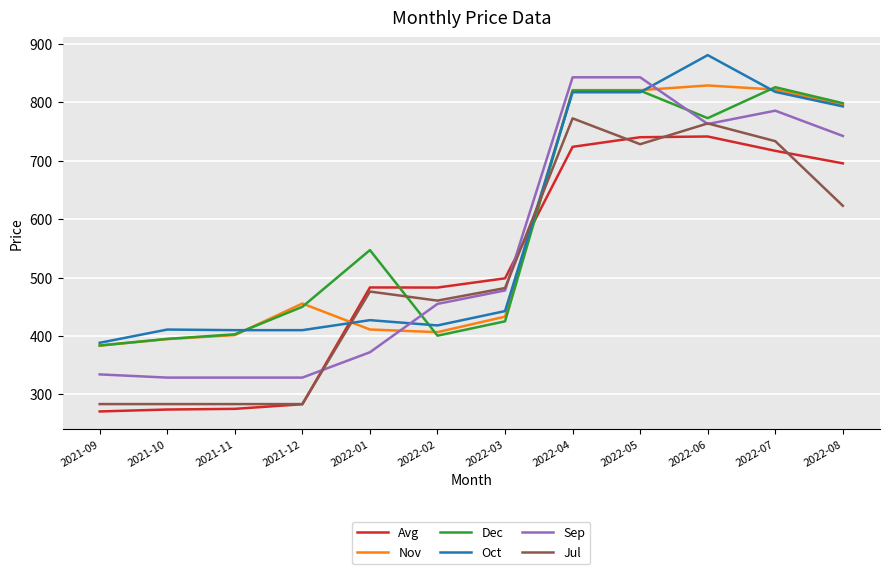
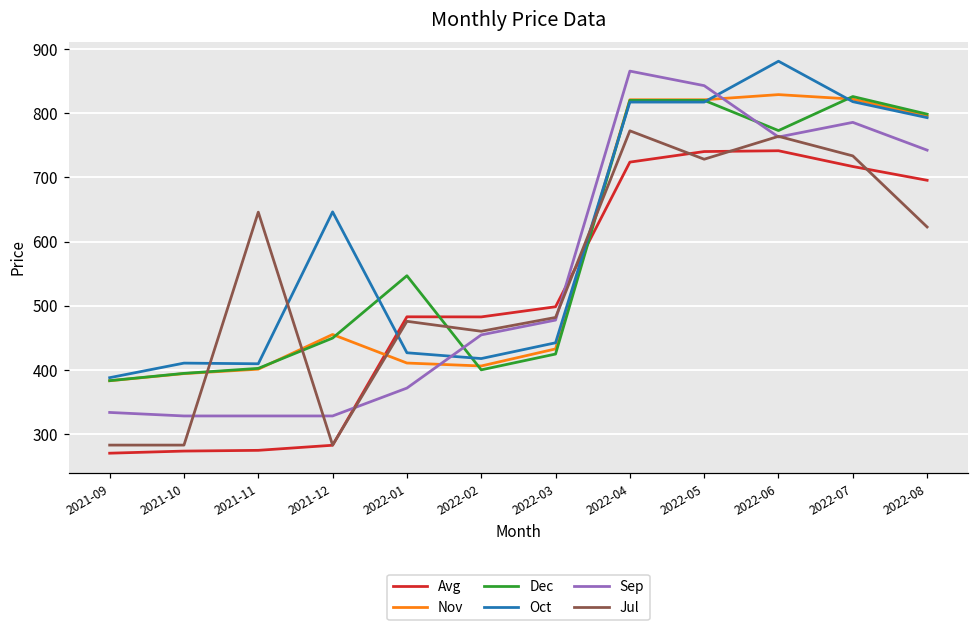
  {
    "Avg": {
      "2021-09": 270,
      "2021-10": 270,
      "2021-11": 280,
      "2022-01": 480,
      "2022-02": 480,
      "2022-03": 500,
      "2022-04": 720,
      "2022-05": 740,
      "2022-06": 740,
      "2022-07": 720,
      "2022-08": 700
    },
    "Nov": {
      "2021-12": 460,
      "2022-01": 410,
      "2022-02": 410,
      "2022-03": 430,
      "2022-06": 830
    },
    "Dec": {
      "2021-12": 450,
      "2022-01": 550,
      "2022-02": 400,
      "2022-03": 430,
      "2022-06": 770
    },
    "Oct": {
      "2021-09": 390,
      "2021-10": 410,
      "2021-11": 410,
-     "2021-12": 410,
+     "2021-12": 650,
      "2022-01": 430,
      "2022-02": 420,
      "2022-03": 440,
      "2022-06": 880
    },
    "Sep": {
      "2021-09": 330,
      "2021-10": 330,
      "2021-11": 330,
      "2021-12": 330,
      "2022-01": 370,
      "2022-02": 450,
-     "2022-04": 840,
+     "2022-04": 870,
      "2022-05": 840,
      "2022-07": 790,
      "2022-08": 740
    },
    "Jul": {
      "2021-09": 280,
      "2021-10": 280,
-     "2021-11": 280,
+     "2021-11": 650,
      "2022-01": 480,
      "2022-02": 460,
      "2022-04": 770,
      "2022-05": 730,
      "2022-07": 730,
      "2022-08": 620
    }
  }
